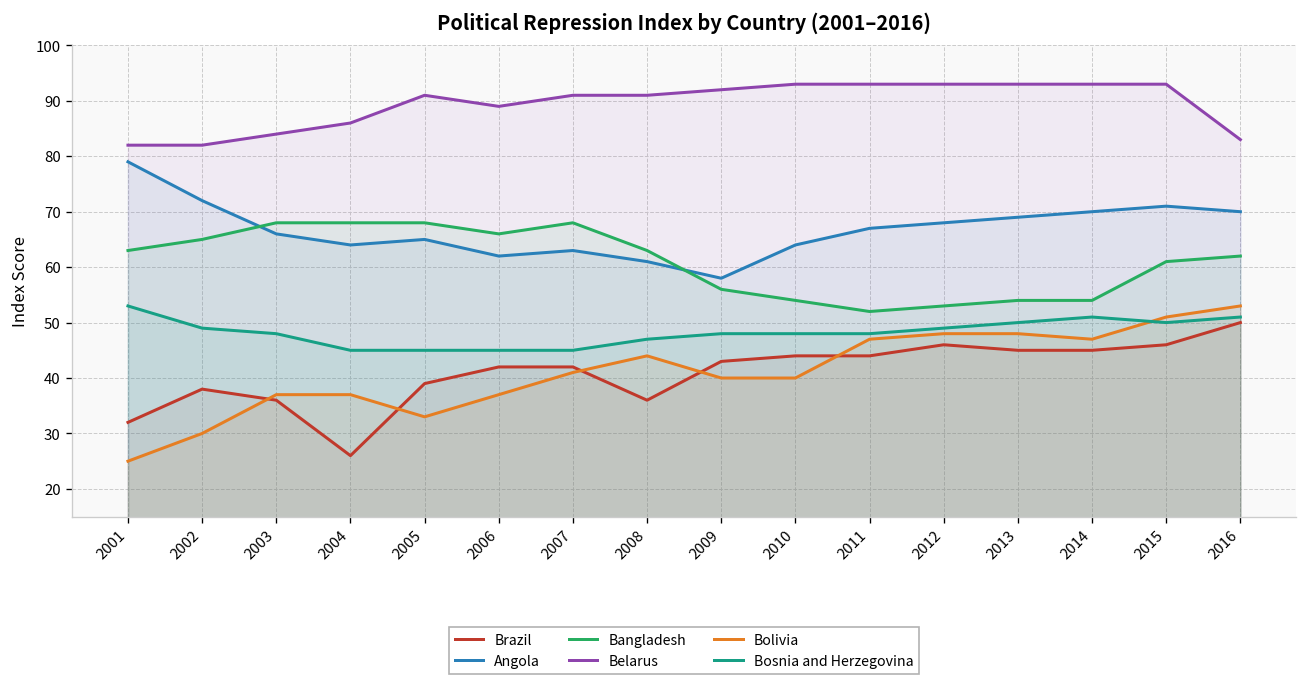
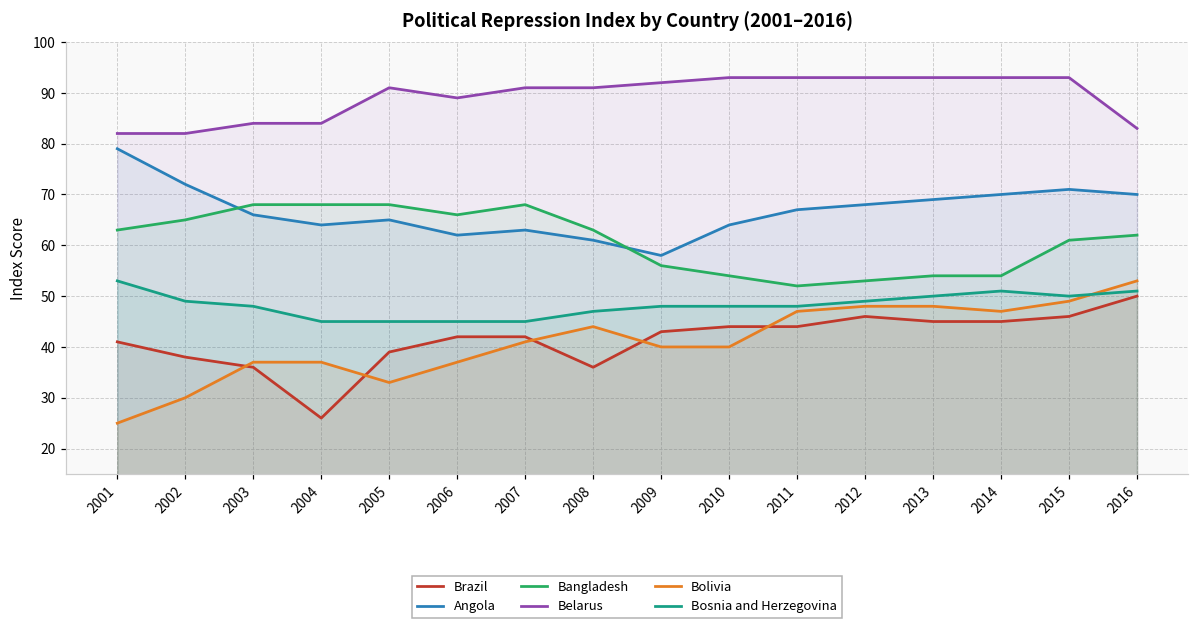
  {
    "Brazil": {
-     "2001": 32,
+     "2001": 41,
      "2002": 38,
      "2003": 36,
      "2004": 26,
      "2005": 39,
      "2006": 42,
      "2007": 42,
      "2008": 36,
      "2009": 43,
      "2010": 44,
      "2011": 44,
      "2012": 46,
      "2013": 45,
      "2014": 45,
      "2015": 46,
      "2016": 50
    },
    "Angola": {
      "2001": 79,
      "2002": 72,
      "2003": 66,
      "2004": 64,
      "2005": 65,
      "2006": 62,
      "2007": 63,
      "2008": 61,
      "2009": 58,
      "2010": 64,
      "2011": 67,
      "2012": 68,
      "2013": 69,
      "2014": 70,
      "2015": 71,
      "2016": 70
    },
    "Belarus": {
      "2001": 82,
      "2002": 82,
      "2003": 84,
-     "2004": 86,
+     "2004": 84,
      "2005": 91,
      "2006": 89,
      "2007": 91,
      "2008": 91,
      "2009": 92,
      "2010": 93,
      "2011": 93,
      "2012": 93,
      "2013": 93,
      "2014": 93,
      "2015": 93,
      "2016": 83
    },
    "Bolivia": {
      "2001": 25,
      "2002": 30,
      "2003": 37,
      "2004": 37,
      "2005": 33,
      "2006": 37,
      "2007": 41,
      "2008": 44,
      "2009": 40,
      "2010": 40,
      "2011": 47,
      "2012": 48,
      "2013": 48,
      "2014": 47,
-     "2015": 51,
+     "2015": 49,
      "2016": 53
    }
  }
